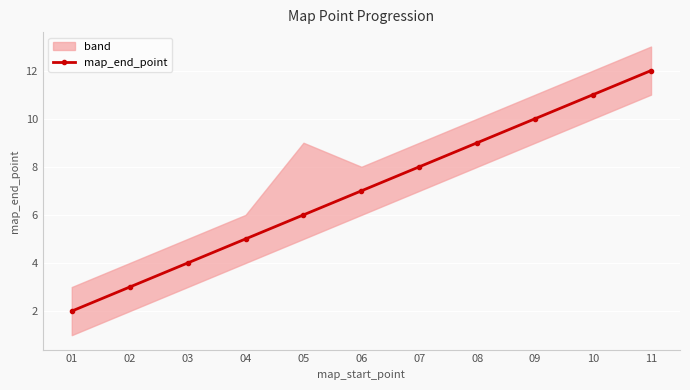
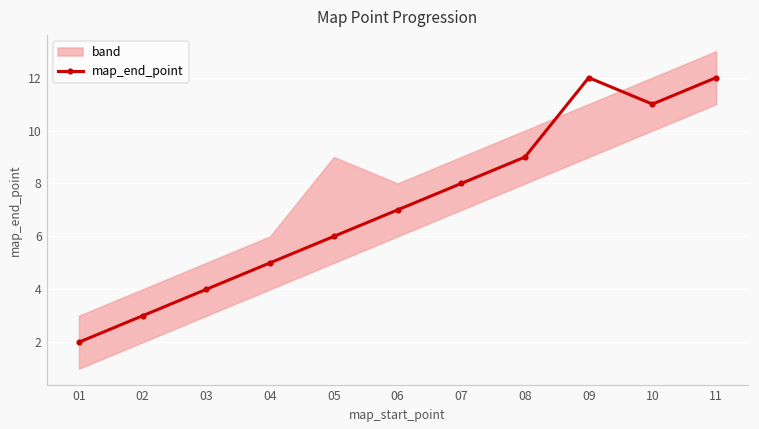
  {
    "map_end_point": {
      "01": 2,
      "02": 3,
      "03": 4,
      "04": 5,
      "05": 6,
      "06": 7,
      "07": 8,
      "08": 9,
-     "09": 10,
+     "09": 12,
      "10": 11,
      "11": 12
    }
  }
